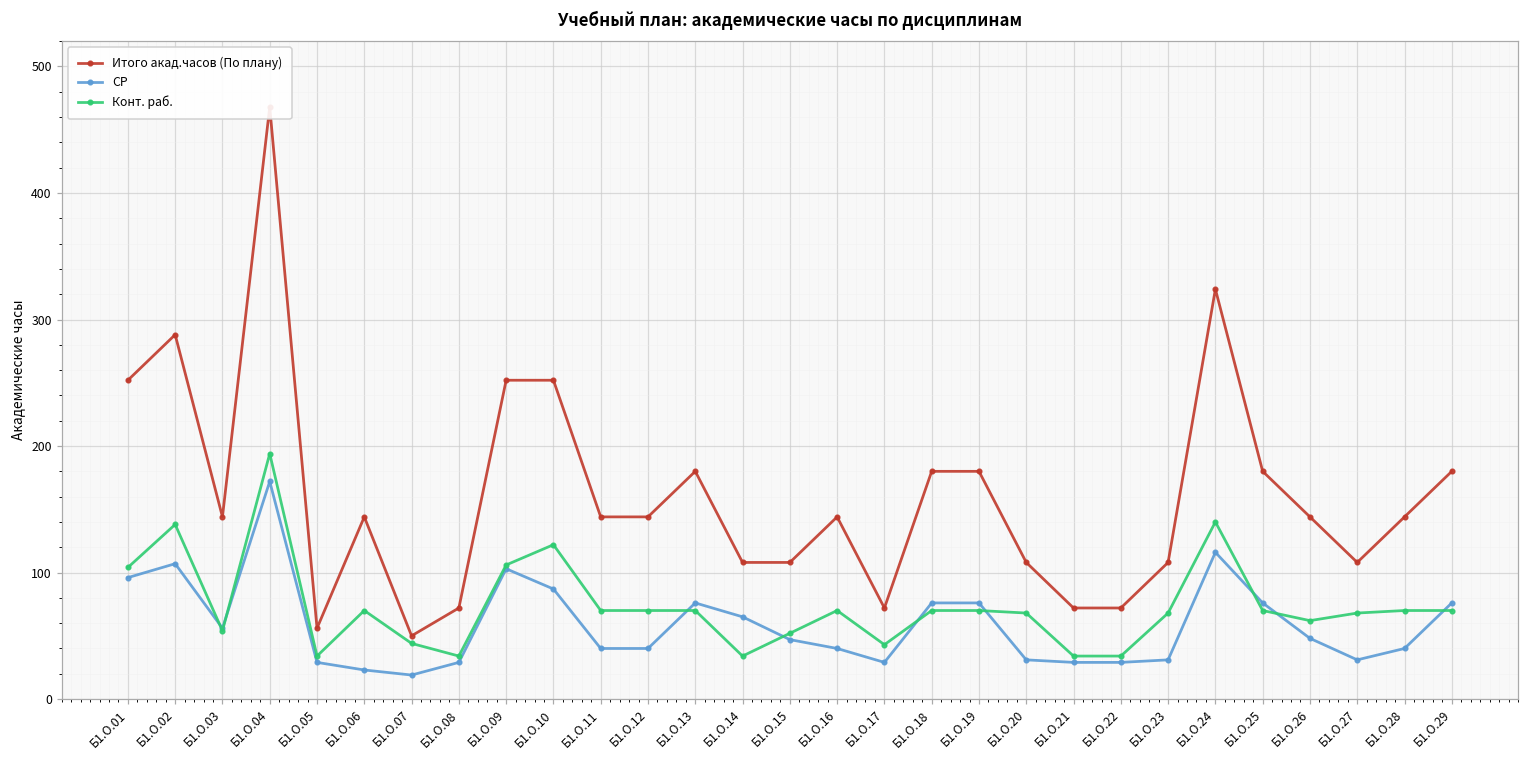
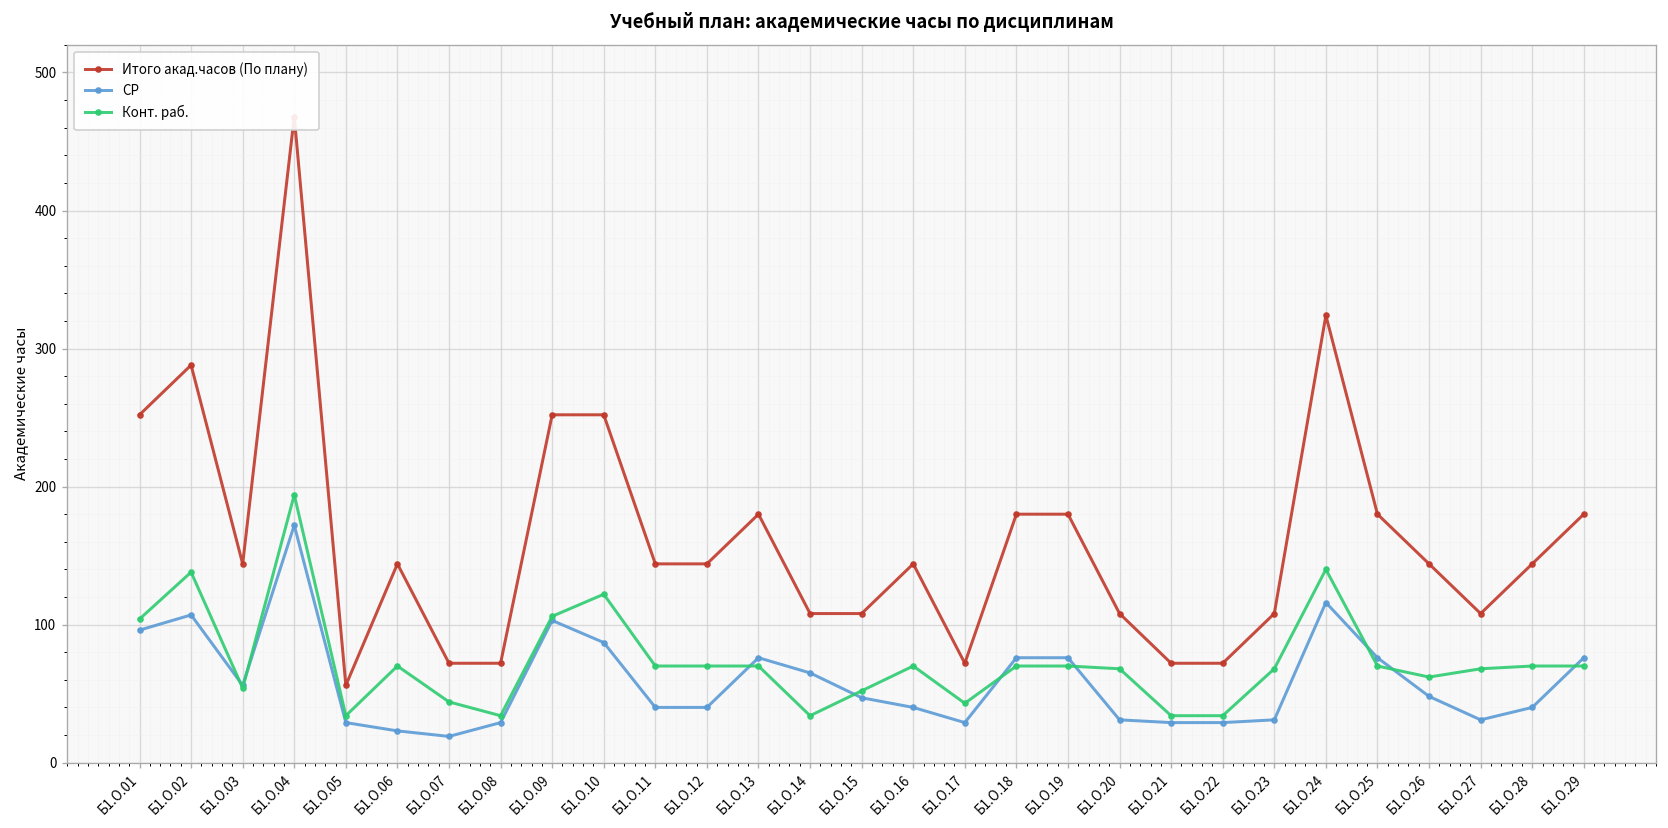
  {
    "Итого акад.часов (По плану)": {
      "Б1.О.01": 252,
      "Б1.О.02": 288,
      "Б1.О.03": 144,
      "Б1.О.05": 56,
      "Б1.О.06": 144,
-     "Б1.О.07": 50,
+     "Б1.О.07": 72,
      "Б1.О.08": 72,
      "Б1.О.09": 252,
      "Б1.О.10": 252,
      "Б1.О.11": 144,
      "Б1.О.12": 144,
      "Б1.О.13": 180,
      "Б1.О.14": 108,
      "Б1.О.15": 108,
      "Б1.О.16": 144,
      "Б1.О.17": 72,
      "Б1.О.18": 180,
      "Б1.О.19": 180,
      "Б1.О.20": 108,
      "Б1.О.21": 72,
      "Б1.О.22": 72,
      "Б1.О.23": 108,
      "Б1.О.24": 324,
      "Б1.О.25": 180,
      "Б1.О.26": 144,
      "Б1.О.27": 108,
      "Б1.О.28": 144,
      "Б1.О.29": 180
    },
    "СР": {
      "Б1.О.01": 96,
      "Б1.О.02": 107,
      "Б1.О.04": 172,
      "Б1.О.05": 29,
      "Б1.О.06": 23,
      "Б1.О.07": 19,
      "Б1.О.08": 29,
      "Б1.О.09": 103,
      "Б1.О.10": 87,
      "Б1.О.11": 40,
      "Б1.О.12": 40,
      "Б1.О.13": 76,
      "Б1.О.14": 65,
      "Б1.О.15": 47,
      "Б1.О.16": 40,
      "Б1.О.17": 29,
      "Б1.О.18": 76,
      "Б1.О.19": 76,
      "Б1.О.20": 31,
      "Б1.О.21": 29,
      "Б1.О.22": 29,
      "Б1.О.23": 31,
      "Б1.О.24": 116,
      "Б1.О.25": 76,
      "Б1.О.26": 48,
      "Б1.О.27": 31,
      "Б1.О.28": 40,
      "Б1.О.29": 76
    },
    "Конт. раб.": {
      "Б1.О.01": 104,
      "Б1.О.02": 138,
      "Б1.О.04": 194,
      "Б1.О.05": 34,
      "Б1.О.06": 70,
      "Б1.О.07": 44,
      "Б1.О.08": 34,
      "Б1.О.09": 106,
      "Б1.О.10": 122,
      "Б1.О.11": 70,
      "Б1.О.12": 70,
      "Б1.О.13": 70,
      "Б1.О.14": 34,
      "Б1.О.15": 52,
      "Б1.О.16": 70,
      "Б1.О.17": 43,
      "Б1.О.18": 70,
      "Б1.О.19": 70,
      "Б1.О.20": 68,
      "Б1.О.21": 34,
      "Б1.О.22": 34,
      "Б1.О.23": 68,
      "Б1.О.24": 140,
      "Б1.О.25": 70,
      "Б1.О.26": 62,
      "Б1.О.27": 68,
      "Б1.О.28": 70,
      "Б1.О.29": 70
    }
  }
